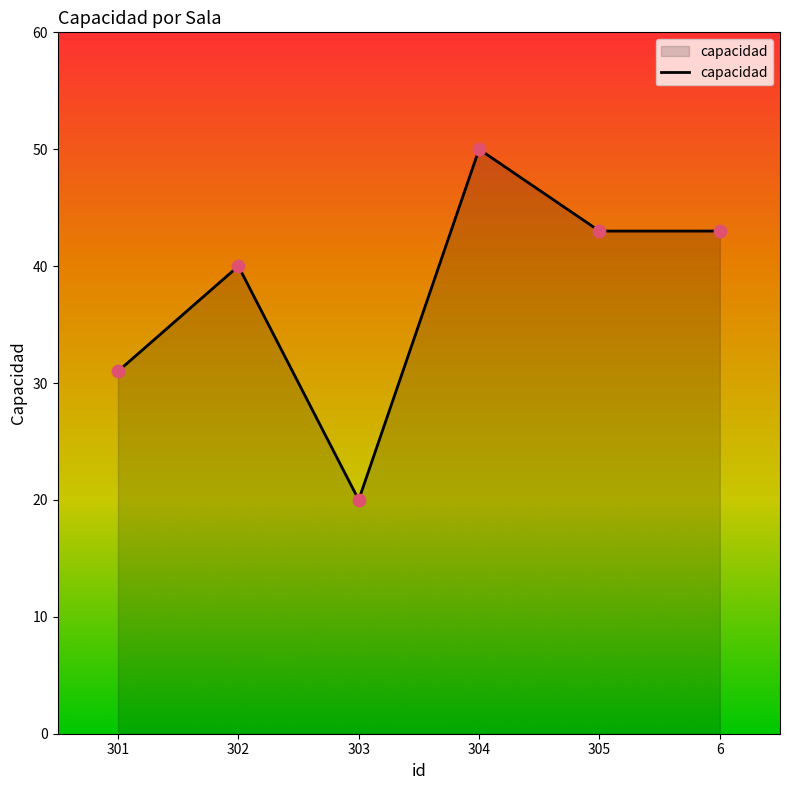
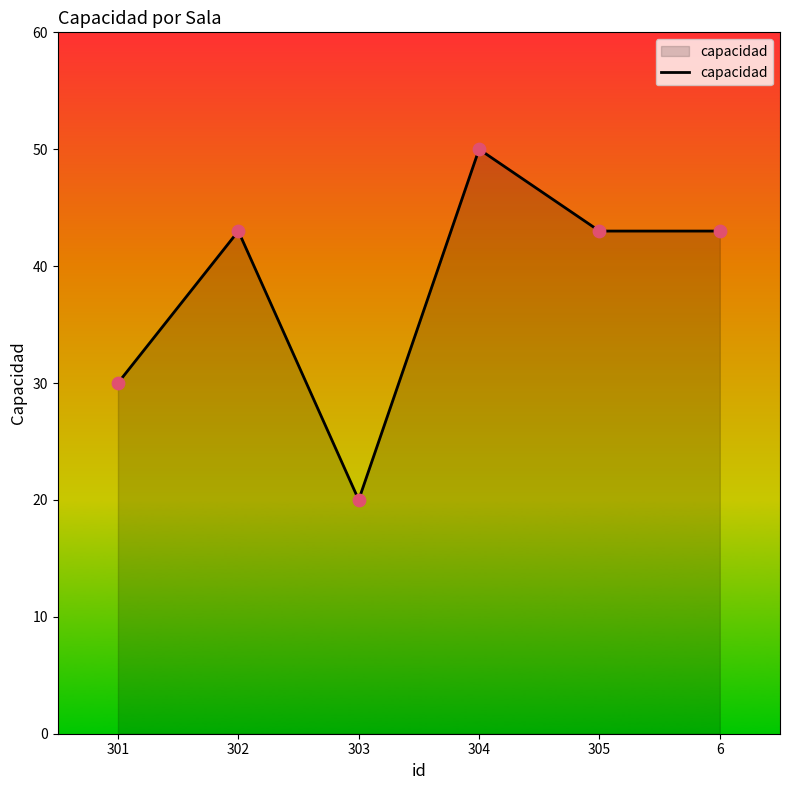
  {
-   "301": 31,
-   "302": 40,
+   "301": 30,
+   "302": 43,
    "303": 20,
    "304": 50,
    "305": 43,
    "6": 43
  }
